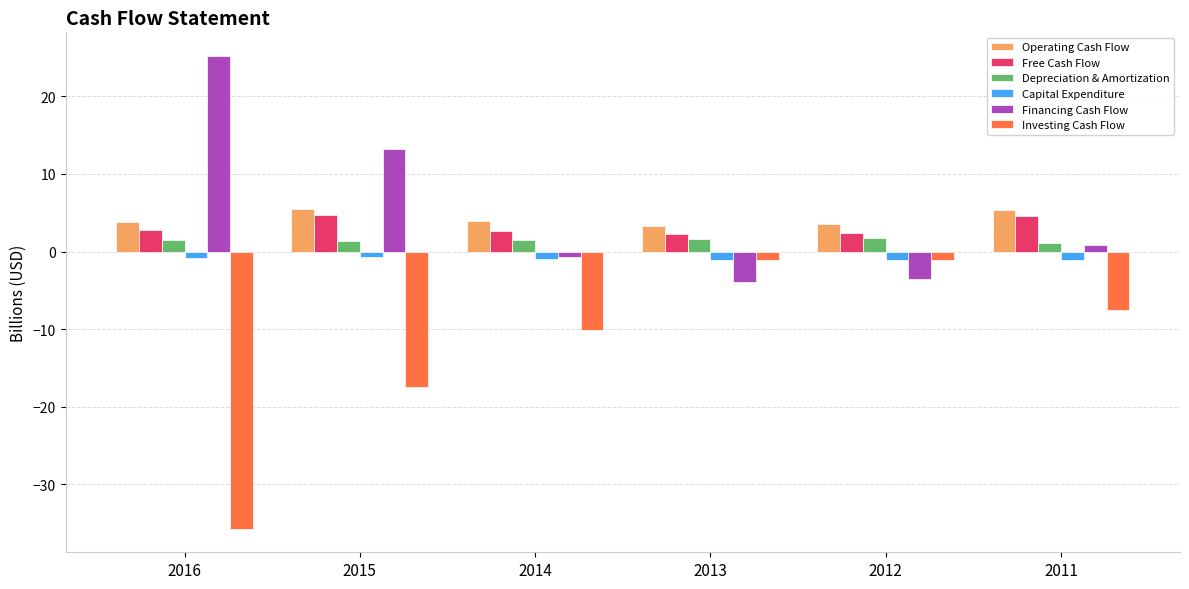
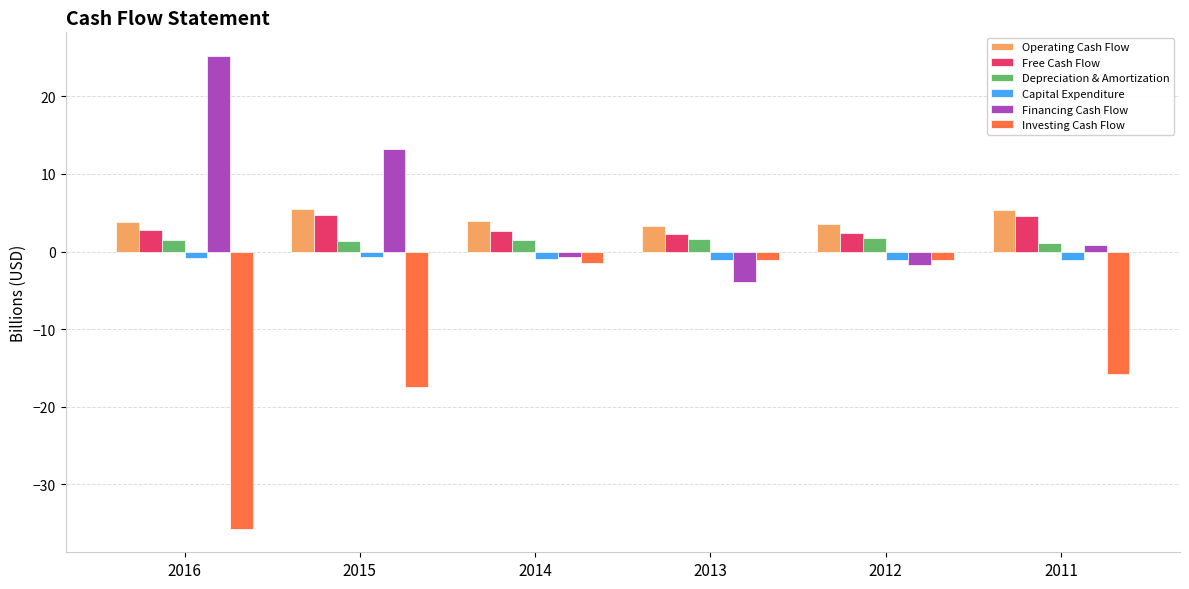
  {
    "Operating Cash Flow": {
      "2016": 4,
      "2015": 6,
      "2014": 4,
      "2013": 3,
      "2012": 4,
      "2011": 5
    },
    "Free Cash Flow": {
      "2016": 3,
      "2015": 5,
      "2014": 3,
      "2013": 2,
      "2012": 2,
      "2011": 5
    },
    "Depreciation & Amortization": {
      "2016": 2,
      "2015": 1,
      "2014": 2,
      "2013": 2,
      "2012": 2,
      "2011": 1
    },
    "Capital Expenditure": {
      "2016": -1,
      "2015": -1,
      "2014": -1,
      "2013": -1,
      "2012": -1,
      "2011": -1
    },
    "Financing Cash Flow": {
      "2016": 25,
      "2015": 13,
      "2014": -1,
      "2013": -4,
-     "2012": -3,
+     "2012": -2,
      "2011": 1
    },
    "Investing Cash Flow": {
      "2016": -36,
      "2015": -17,
-     "2014": -10,
+     "2014": -1,
      "2013": -1,
      "2012": -1,
-     "2011": -8
+     "2011": -16
    }
  }
